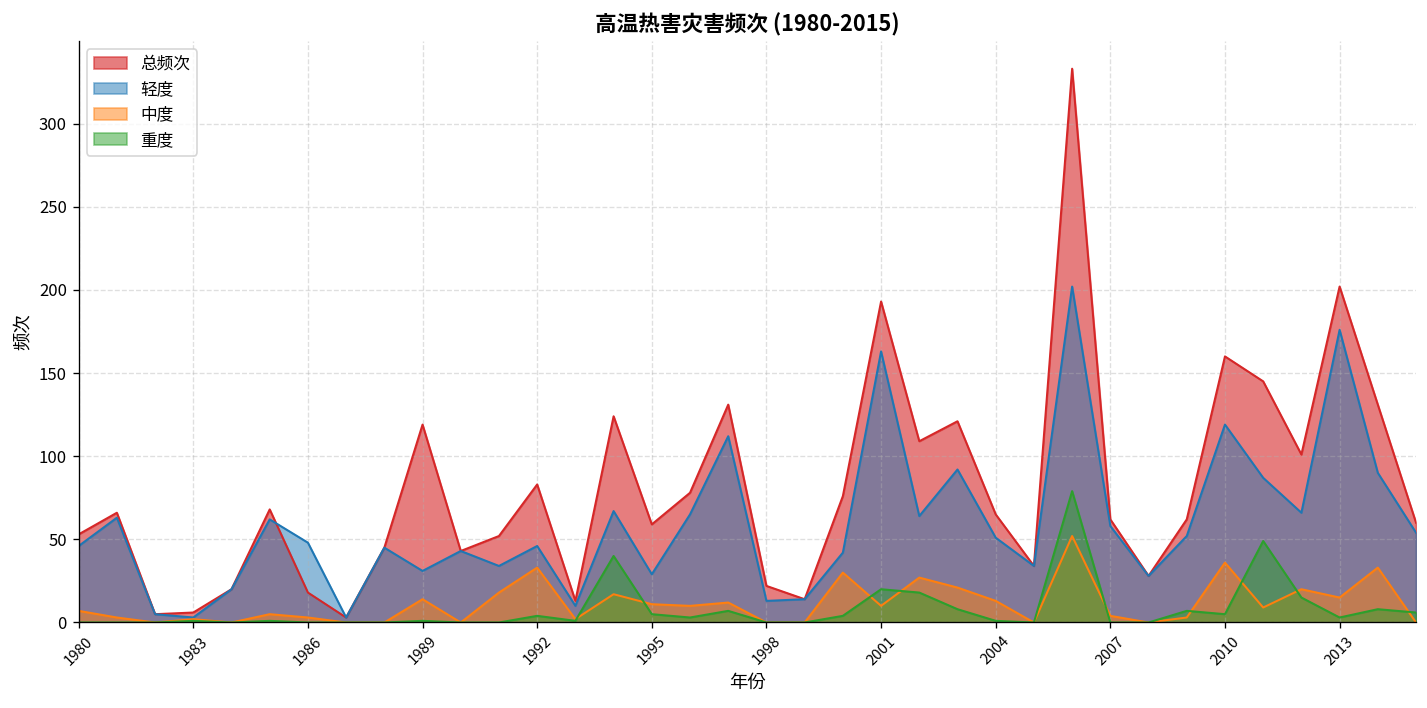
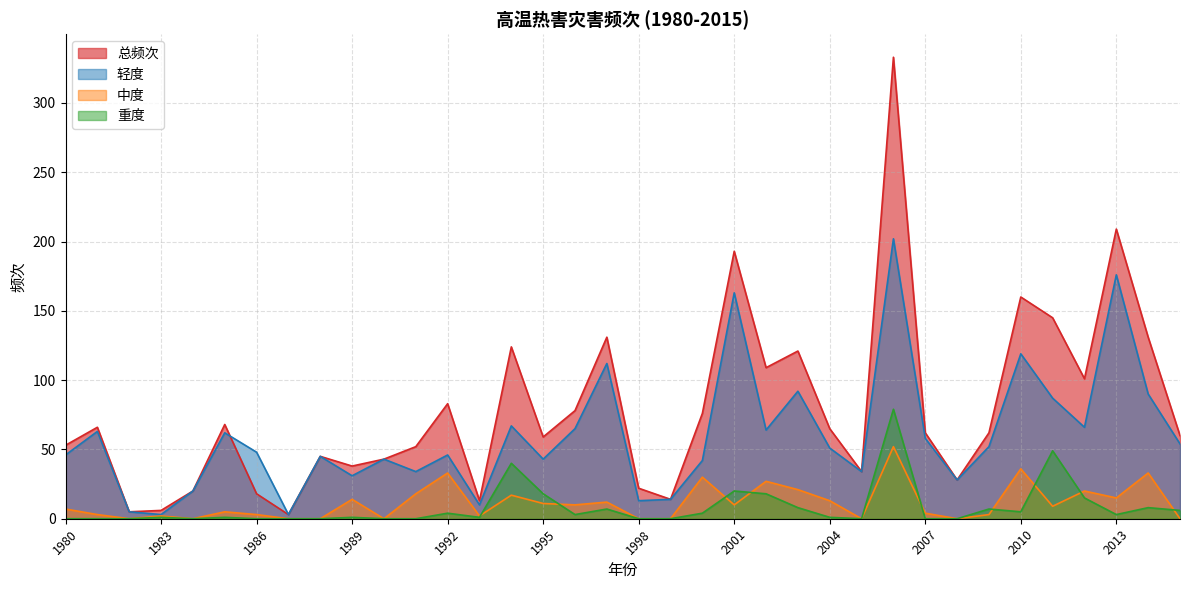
  {
    "总频次": {
      "1980": 53,
      "1983": 6,
      "1986": 18,
-     "1989": 119,
+     "1989": 38,
      "1992": 83,
      "1995": 59,
      "1998": 22,
      "2001": 193,
      "2004": 65,
      "2007": 62,
      "2010": 160,
-     "2013": 202
+     "2013": 209
    },
    "轻度": {
      "1980": 46,
      "1986": 48,
      "1989": 31,
      "1992": 46,
-     "1995": 29,
+     "1995": 43,
      "1998": 13,
      "2001": 163,
      "2004": 51,
      "2007": 58,
      "2010": 119,
      "2013": 176
    },
    "中度": {
      "1980": 7,
      "1986": 3,
      "1989": 14,
      "1992": 33,
      "1995": 11,
      "2001": 10,
      "2004": 13,
      "2007": 4,
      "2010": 36,
      "2013": 15
    },
    "重度": {
      "1980": 0,
      "1986": 0,
      "1989": 1,
      "1992": 4,
-     "1995": 5,
+     "1995": 18,
      "2001": 20,
      "2004": 1,
      "2007": 0,
      "2010": 5,
      "2013": 3
    }
  }
